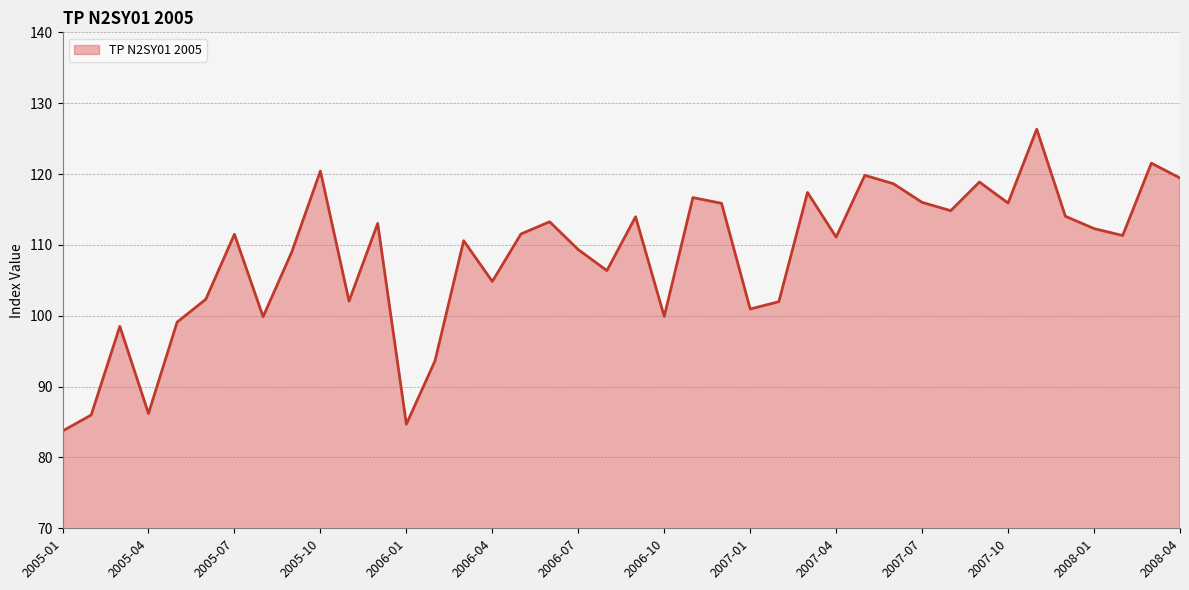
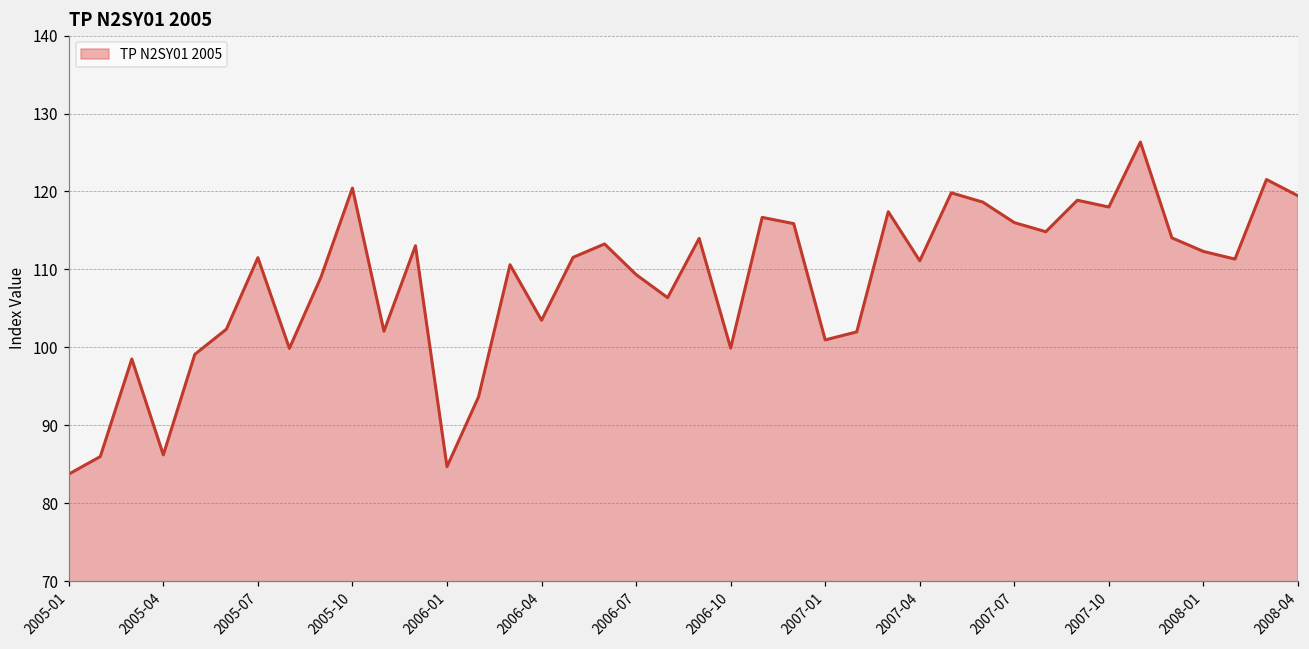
  {
    "2005-01": 84,
    "2005-04": 86,
    "2005-07": 112,
    "2005-10": 120,
    "2006-01": 85,
-   "2006-04": 105,
+   "2006-04": 103,
    "2006-07": 109,
    "2006-10": 100,
    "2007-01": 101,
    "2007-04": 111,
    "2007-07": 116,
-   "2007-10": 116,
+   "2007-10": 118,
    "2008-01": 112,
    "2008-04": 119
  }
